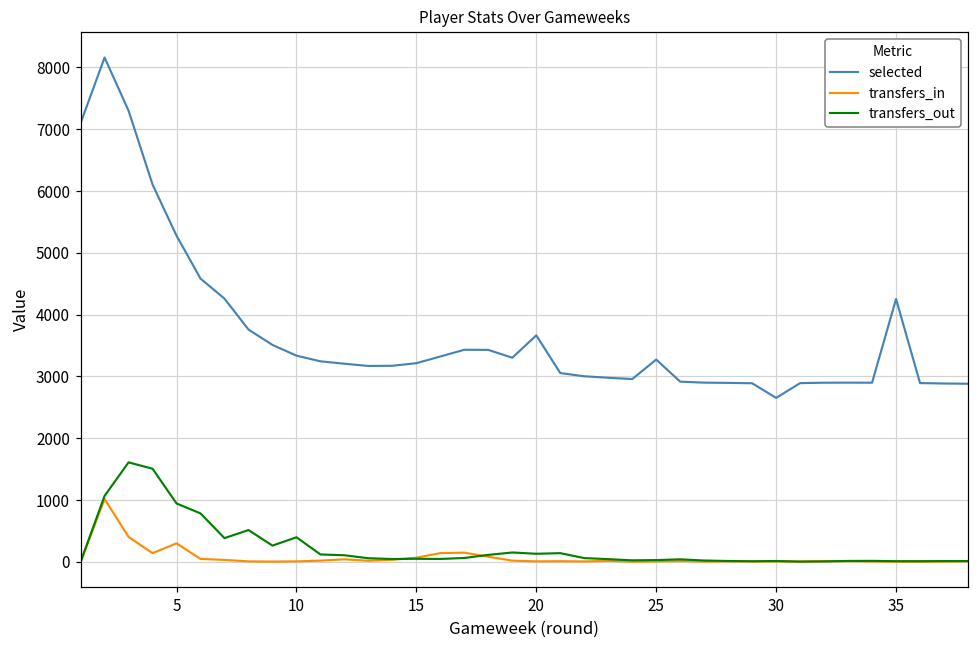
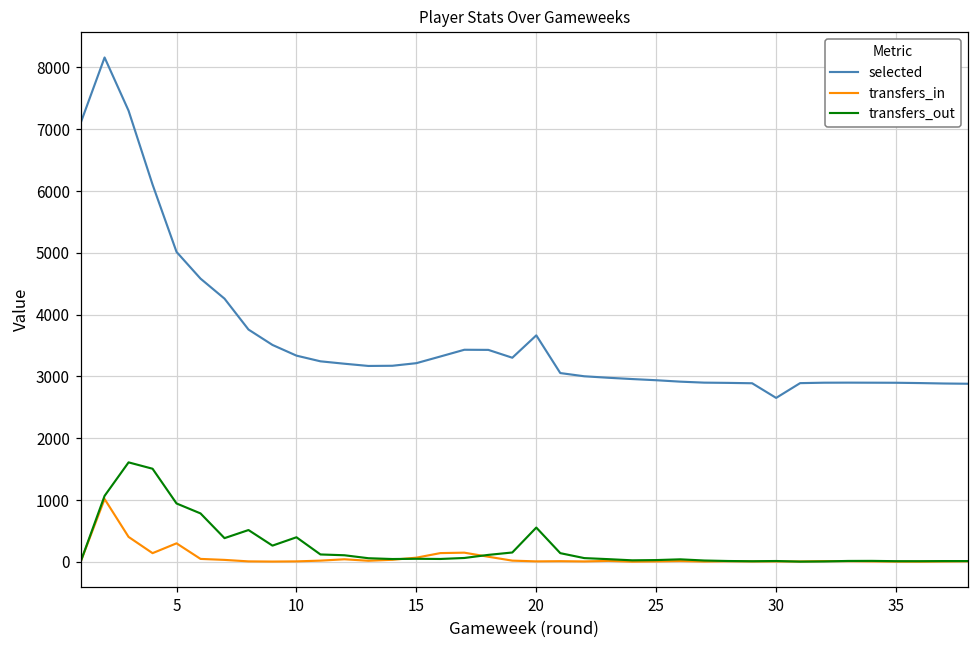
  {
    "selected": {
-     "5": 5300,
+     "5": 5000,
      "10": 3300,
      "15": 3200,
      "20": 3700,
-     "25": 3300,
+     "25": 2900,
      "30": 2700,
-     "35": 4300
+     "35": 2900
    },
    "transfers_in": {
      "5": 300,
      "10": 0,
      "20": 0
    },
    "transfers_out": {
      "5": 900,
      "10": 400,
-     "20": 100
+     "20": 600
    }
  }
